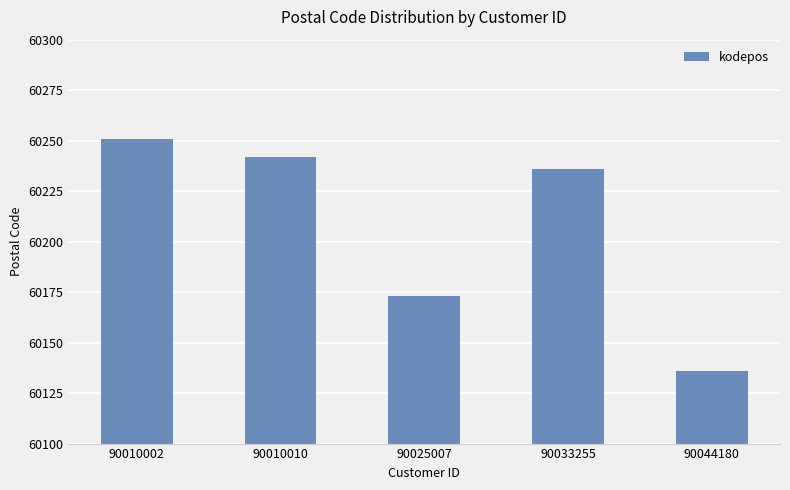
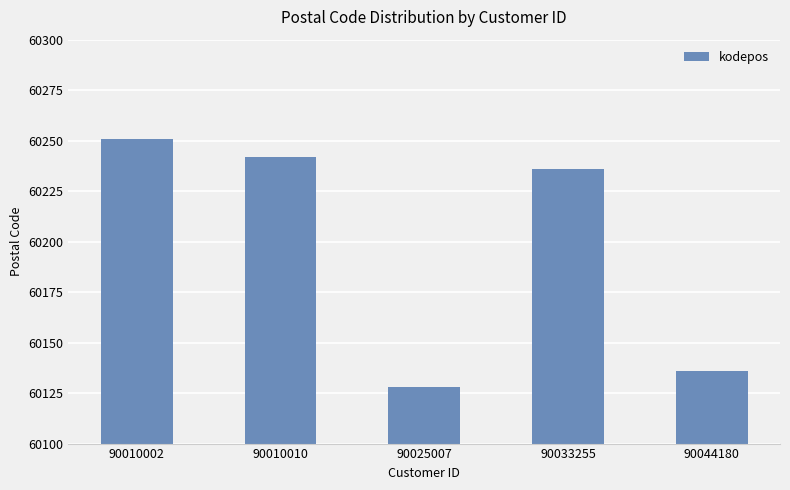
  {
    "90010002": 60251,
    "90010010": 60242,
-   "90025007": 60173,
+   "90025007": 60128,
    "90033255": 60236,
    "90044180": 60136
  }
